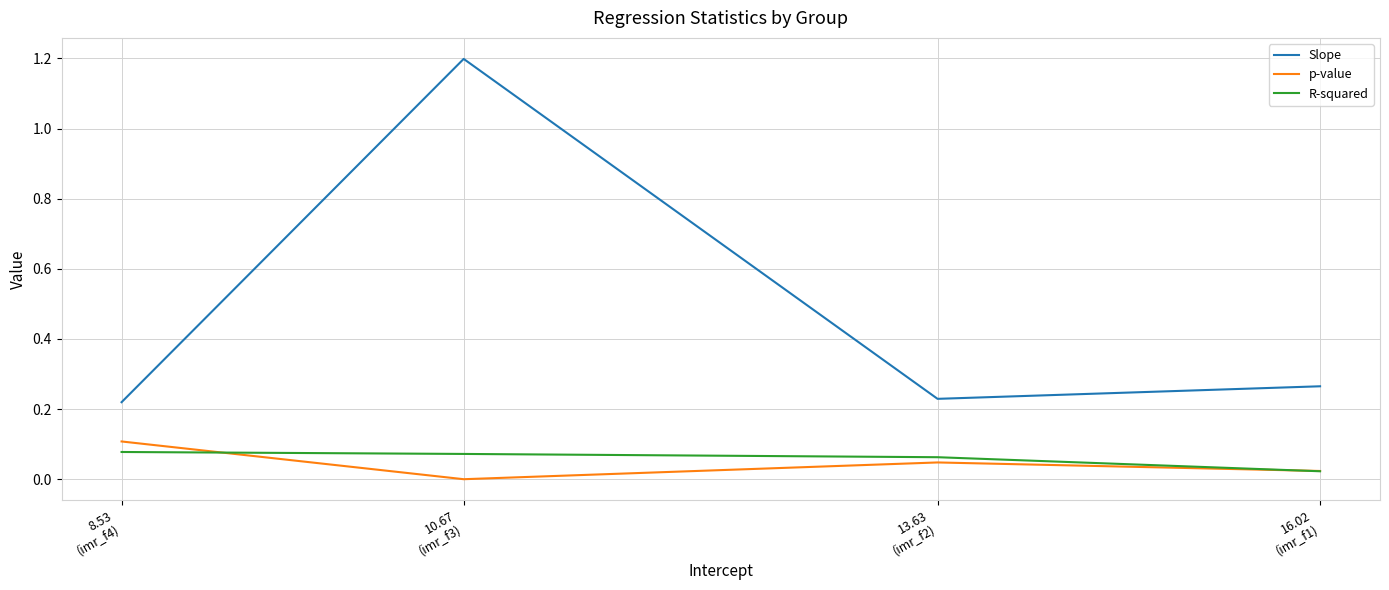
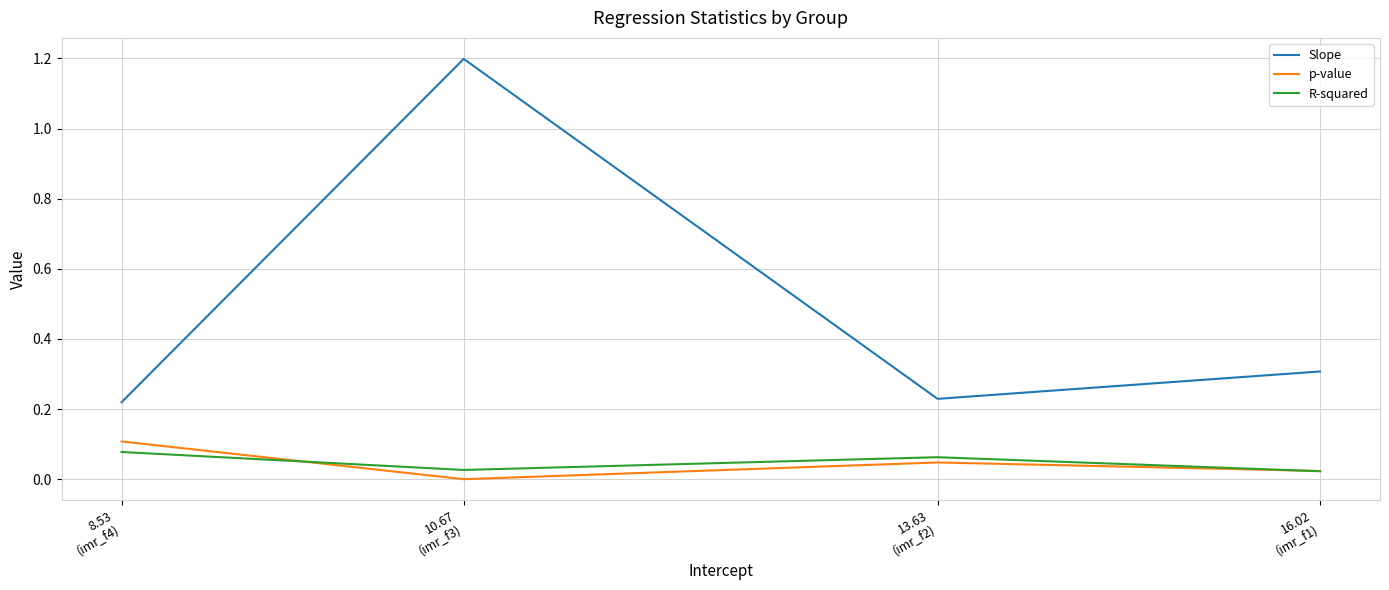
  {
    "Slope": {
      "8.53 (imr_f4)": 0.22,
      "10.67 (imr_f3)": 1.20,
      "13.63 (imr_f2)": 0.23,
-     "16.02 (imr_f1)": 0.27
+     "16.02 (imr_f1)": 0.31
    },
    "p-value": {
      "8.53 (imr_f4)": 0.11,
      "10.67 (imr_f3)": 0.00,
      "13.63 (imr_f2)": 0.05
    },
    "R-squared": {
      "8.53 (imr_f4)": 0.08,
-     "10.67 (imr_f3)": 0.07,
+     "10.67 (imr_f3)": 0.03,
      "13.63 (imr_f2)": 0.06
    }
  }
